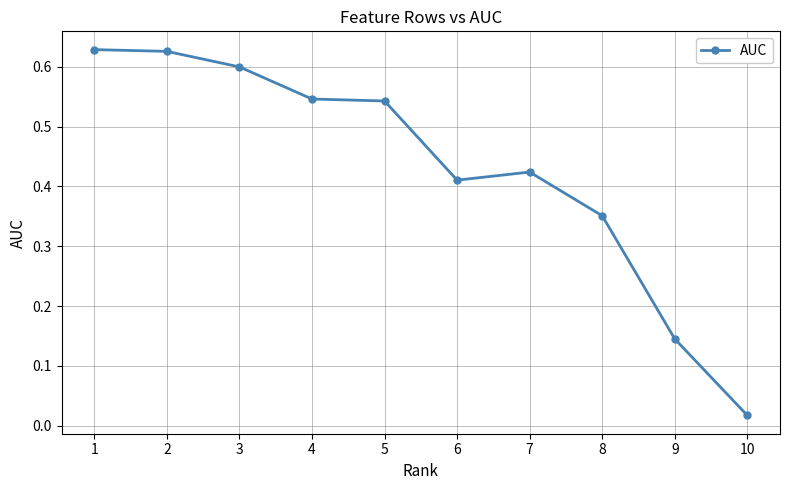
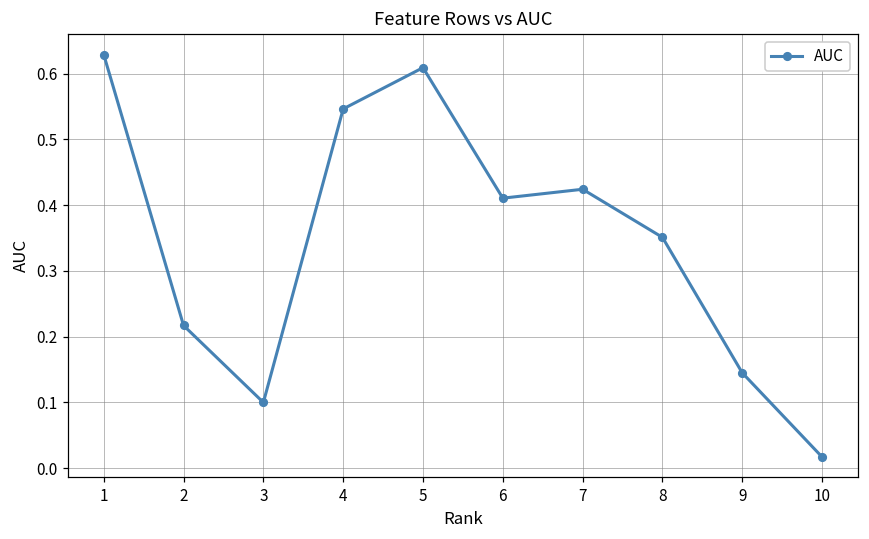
  {
    "1": 0.63,
-   "2": 0.63,
-   "3": 0.6,
+   "2": 0.22,
+   "3": 0.1,
    "4": 0.55,
-   "5": 0.54,
+   "5": 0.61,
    "6": 0.41,
    "7": 0.42,
    "8": 0.35,
    "9": 0.15,
    "10": 0.02
  }
